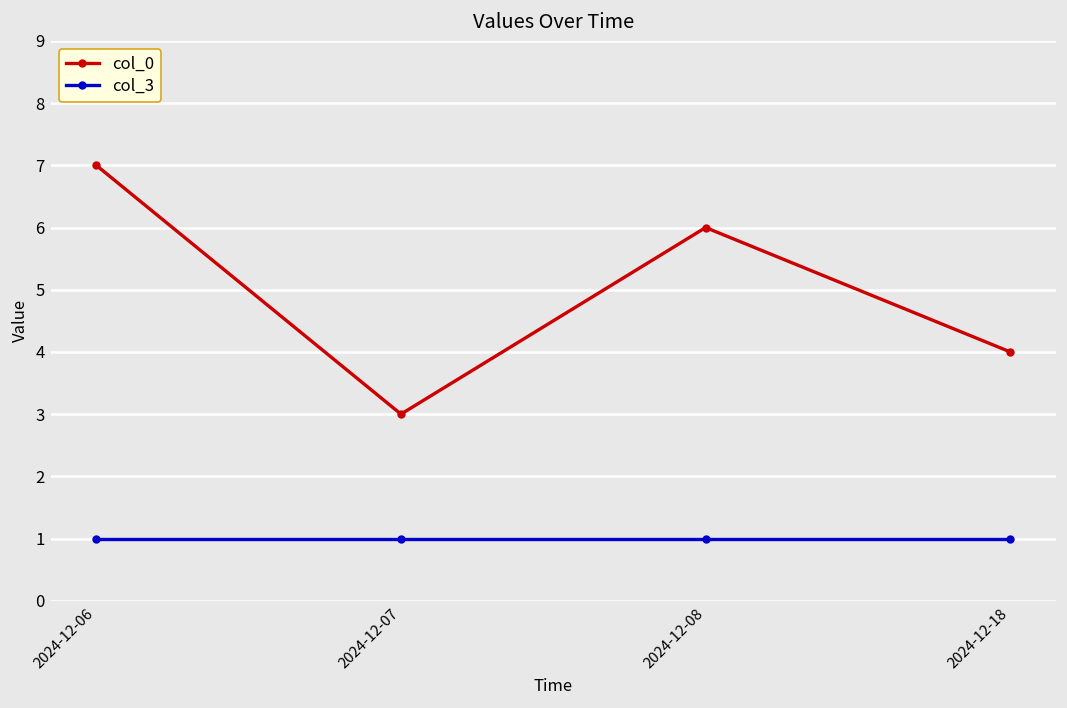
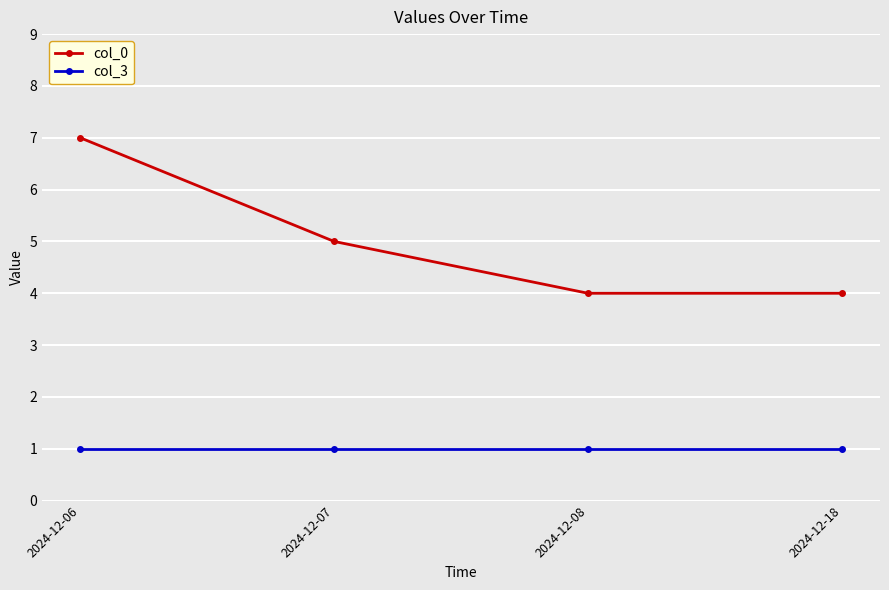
  {
    "col_0": {
      "2024-12-06": 7,
-     "2024-12-07": 3,
-     "2024-12-08": 6,
+     "2024-12-07": 5,
+     "2024-12-08": 4,
      "2024-12-18": 4
    },
    "col_3": {
      "2024-12-06": 1,
      "2024-12-07": 1,
      "2024-12-08": 1,
      "2024-12-18": 1
    }
  }
